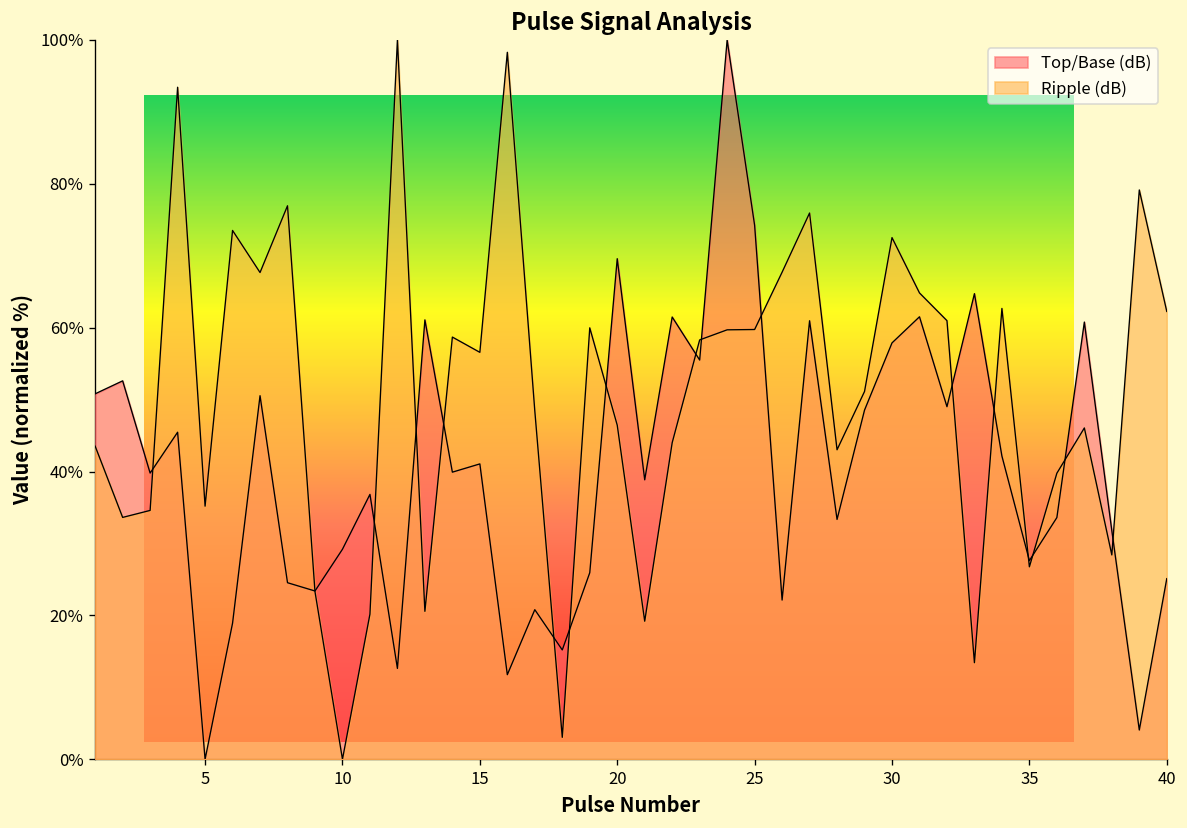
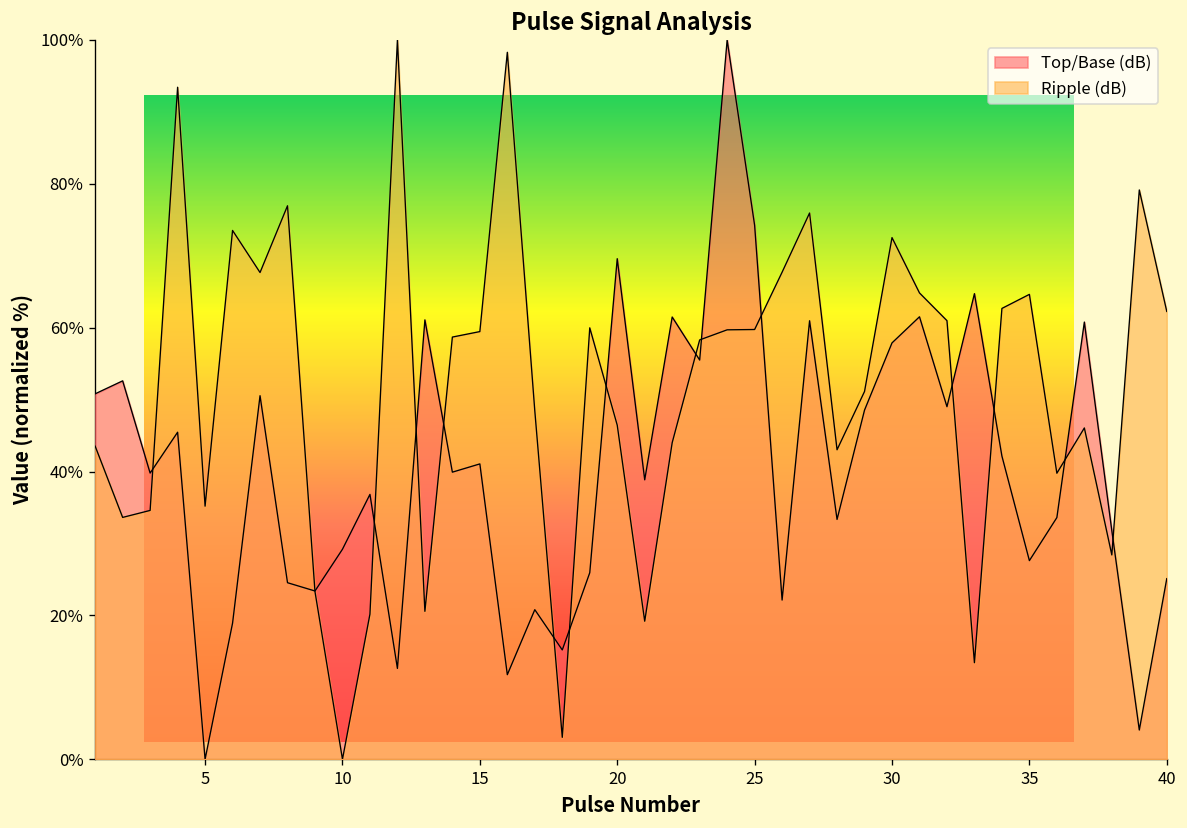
  {
    "Pulse Signal Analysis": {
      "Top/Base (dB)": {
        "5": "0%",
        "10": "29%",
        "15": "41%",
        "20": "70%",
        "25": "74%",
        "30": "58%",
        "35": "28%",
        "40": "25%"
      },
      "Ripple (dB)": {
        "5": "35%",
        "10": "0%",
-       "15": "57%",
+       "15": "59%",
        "20": "46%",
        "25": "60%",
        "30": "73%",
-       "35": "27%",
+       "35": "65%",
        "40": "62%"
      }
    }
  }
